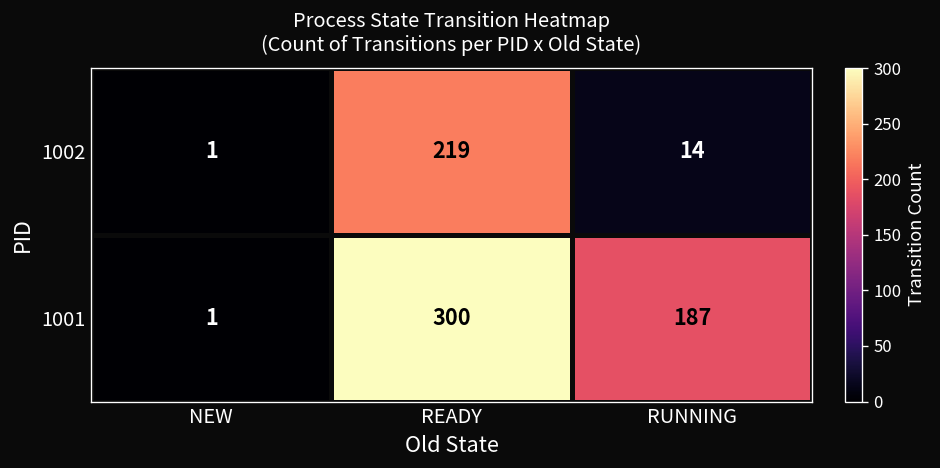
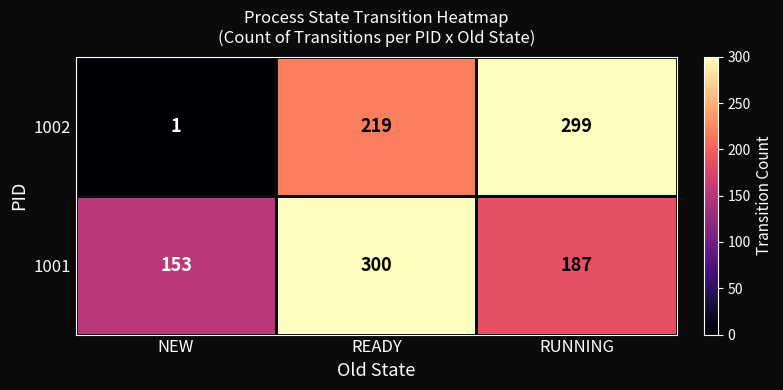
  {
    "1002": {
      "NEW": 1,
      "READY": 219,
-     "RUNNING": 14
+     "RUNNING": 299
    },
    "1001": {
-     "NEW": 1,
+     "NEW": 153,
      "READY": 300,
      "RUNNING": 187
    }
  }
